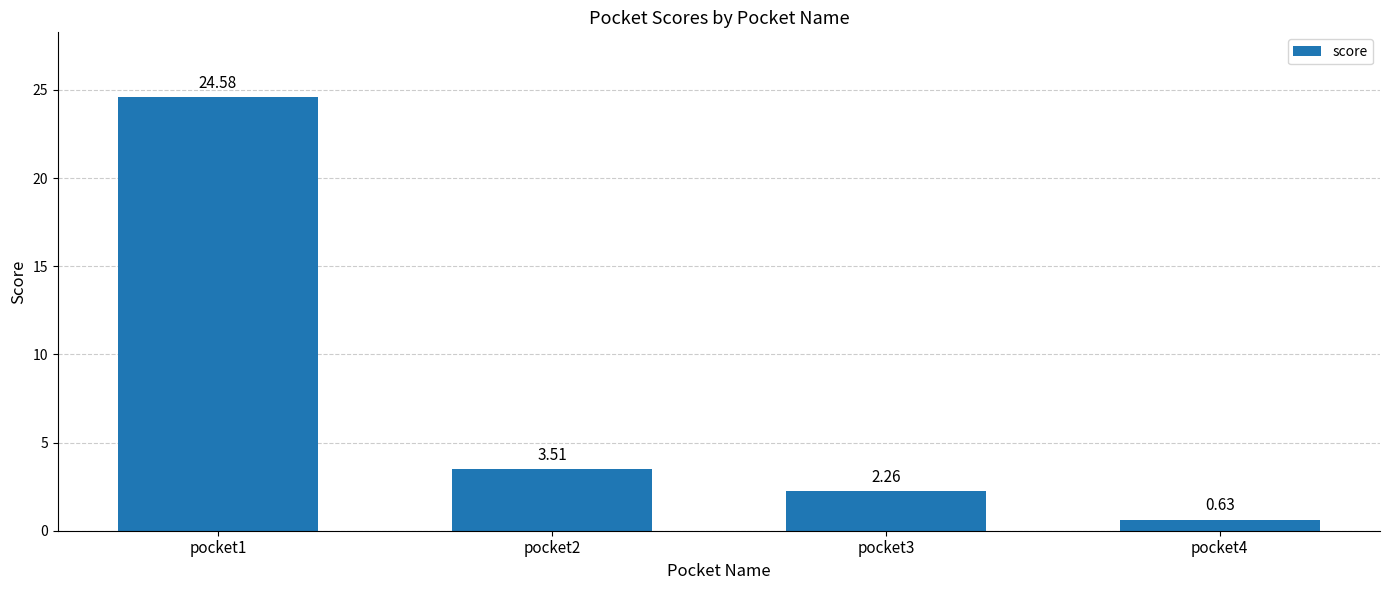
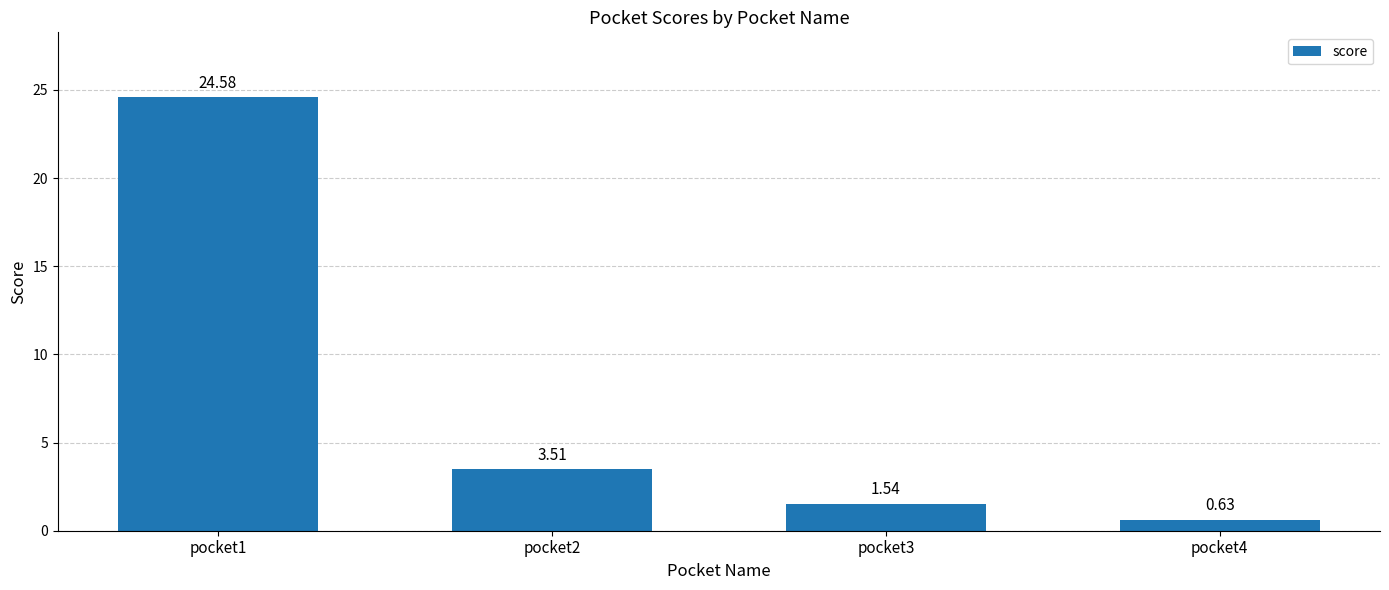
  {
    "pocket1": 24.58,
    "pocket2": 3.51,
-   "pocket3": 2.26,
+   "pocket3": 1.54,
    "pocket4": 0.63
  }
